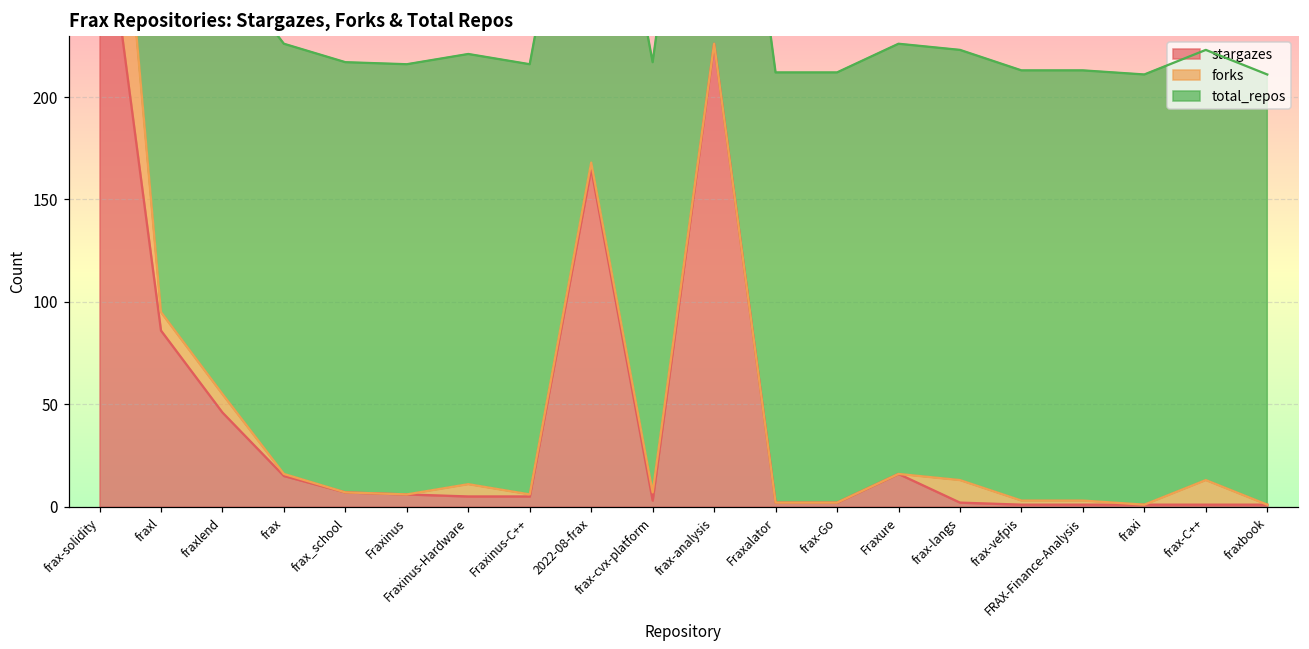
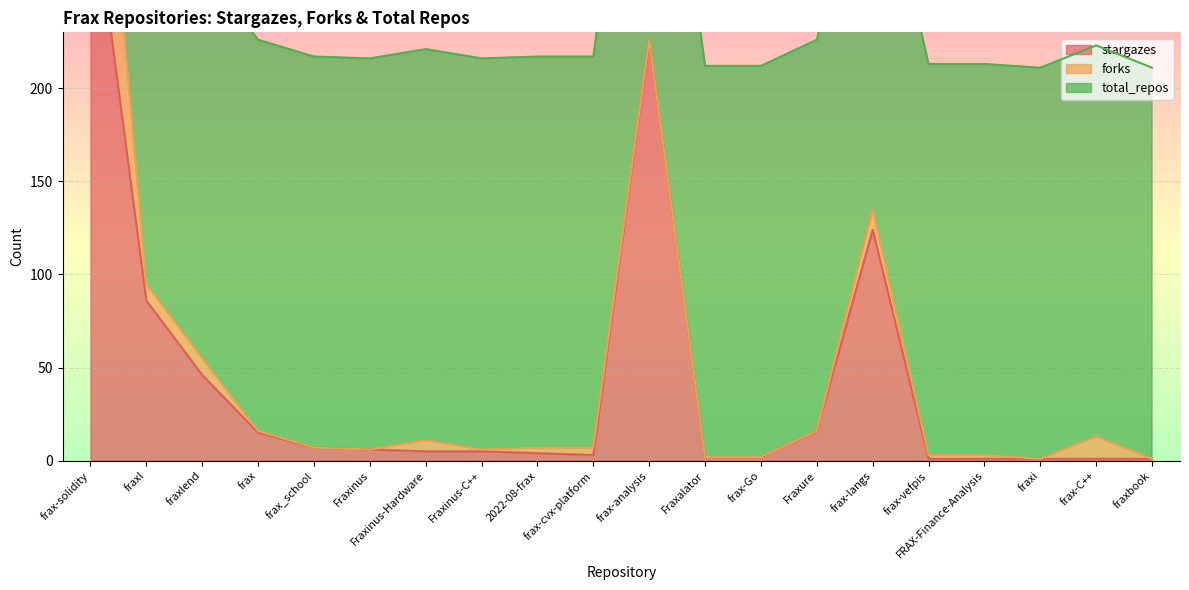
  {
    "stargazes": {
      "fraxl": 86,
      "fraxlend": 46,
      "Fraxinus-Hardware": 5,
-     "2022-08-frax": 165,
+     "2022-08-frax": 4,
      "frax-cvx-platform": 3,
-     "frax-langs": 2,
+     "frax-langs": 124,
      "frax-vefpis": 1,
      "FRAX-Finance-Analysis": 1,
      "frax-C++": 1
    },
    "forks": {
      "fraxl": 9,
      "fraxlend": 9,
      "Fraxinus-Hardware": 6,
      "2022-08-frax": 3,
      "frax-cvx-platform": 4,
      "frax-langs": 11,
      "frax-vefpis": 2,
      "FRAX-Finance-Analysis": 2,
      "frax-C++": 12
    },
    "total_repos": {
      "frax": 210,
      "frax_school": 210,
      "Fraxinus": 210,
      "Fraxinus-Hardware": 210,
      "Fraxinus-C++": 210,
      "frax-cvx-platform": 210,
      "Fraxalator": 210,
      "frax-Go": 210,
      "Fraxure": 210,
      "frax-vefpis": 210,
      "FRAX-Finance-Analysis": 210,
      "fraxi": 210
    }
  }
